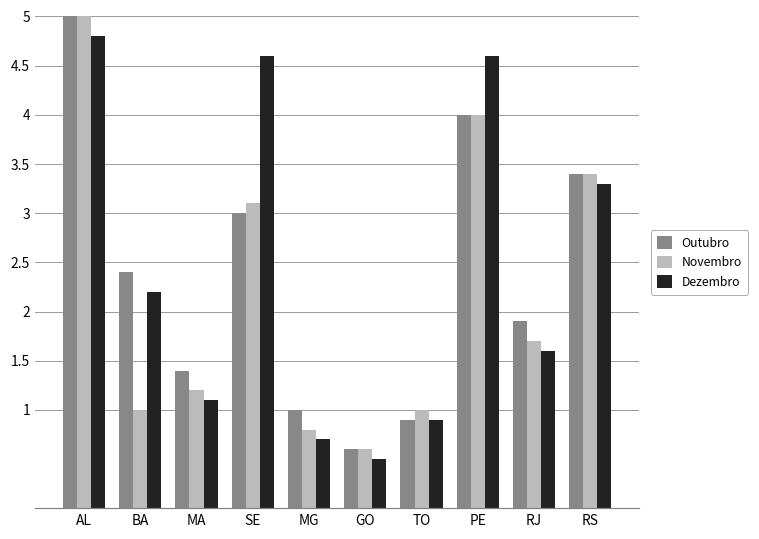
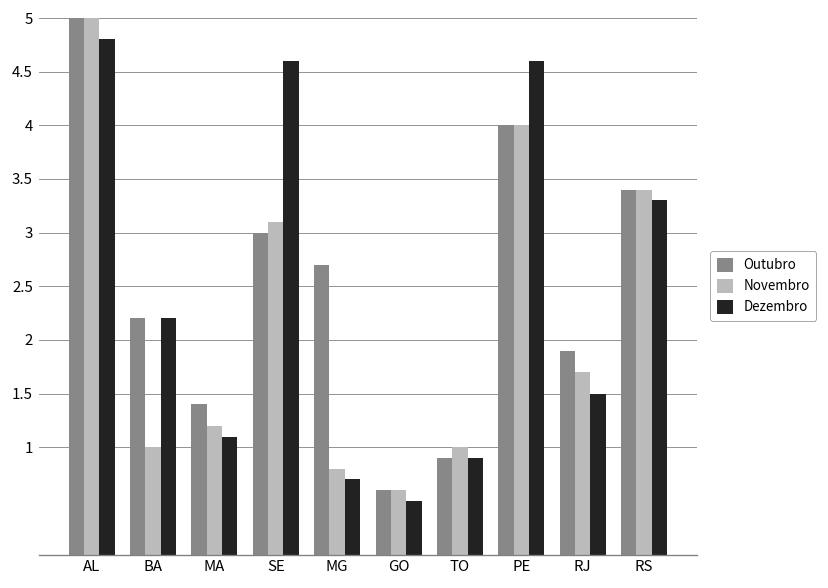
  {
    "Outubro": {
-     "BA": 2.4,
+     "BA": 2.2,
      "MA": 1.4,
      "SE": 3.0,
-     "MG": 1.0,
+     "MG": 2.7,
      "GO": 0.6,
      "TO": 0.9,
      "PE": 4.0,
      "RJ": 1.9,
      "RS": 3.4
    },
    "Novembro": {
      "AL": 5.0,
      "BA": 1.0,
      "MA": 1.2,
      "SE": 3.1,
      "MG": 0.8,
      "GO": 0.6,
      "TO": 1.0,
      "PE": 4.0,
      "RJ": 1.7,
      "RS": 3.4
    },
    "Dezembro": {
      "AL": 4.8,
      "BA": 2.2,
      "MA": 1.1,
      "SE": 4.6,
      "MG": 0.7,
      "GO": 0.5,
      "TO": 0.9,
      "PE": 4.6,
-     "RJ": 1.6,
+     "RJ": 1.5,
      "RS": 3.3
    }
  }
